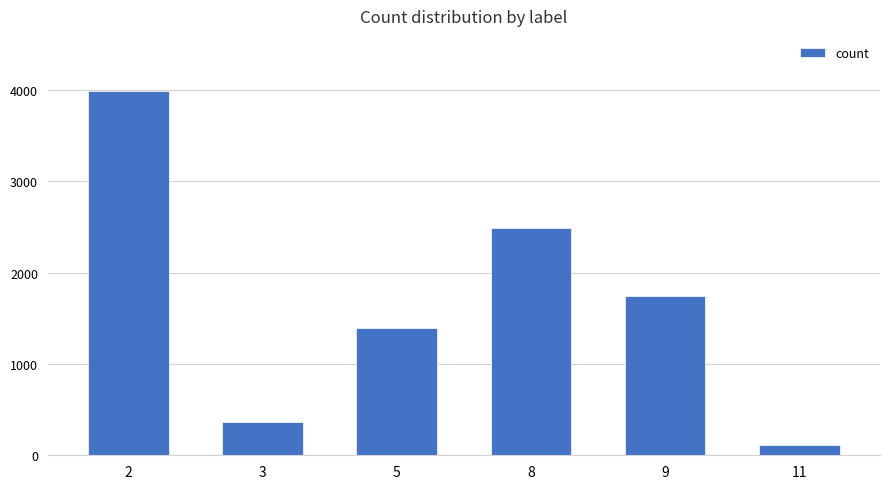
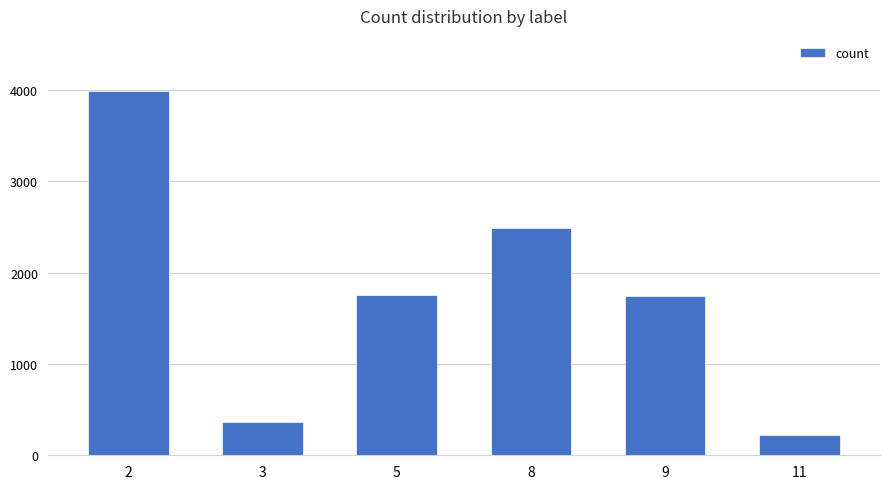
  {
    "2": 4000,
    "3": 400,
-   "5": 1400,
+   "5": 1800,
    "8": 2500,
    "9": 1700,
-   "11": 100
+   "11": 200
  }
